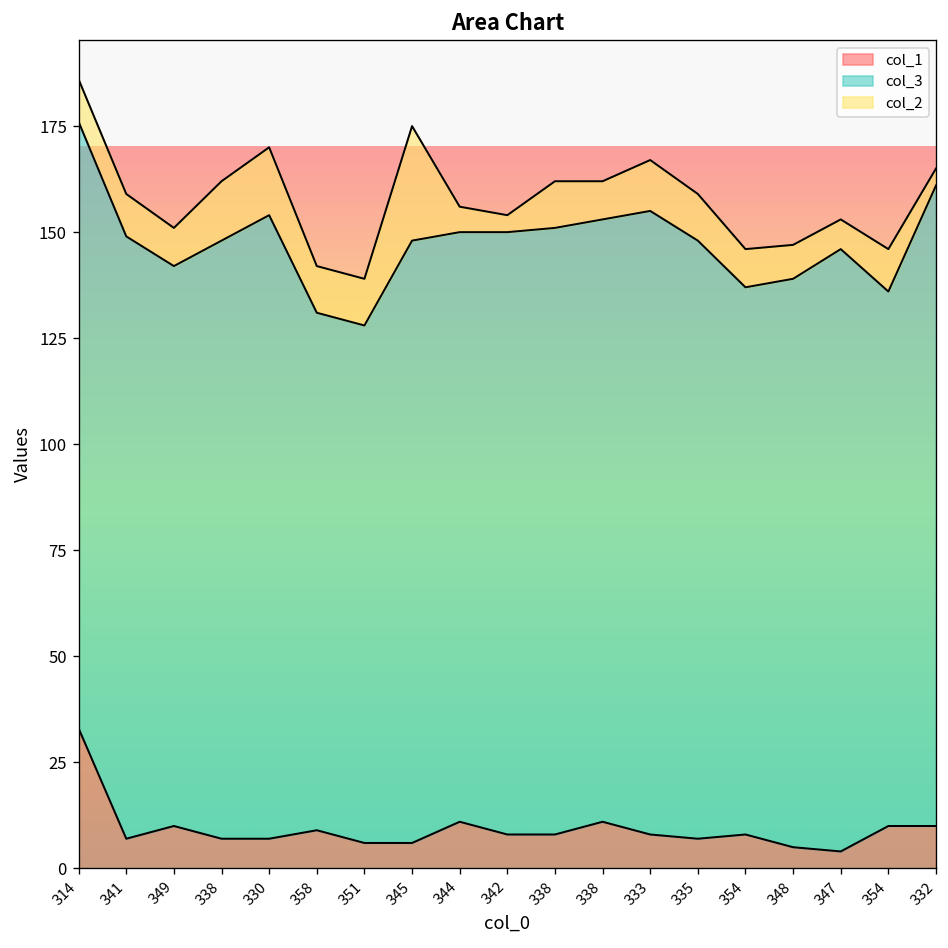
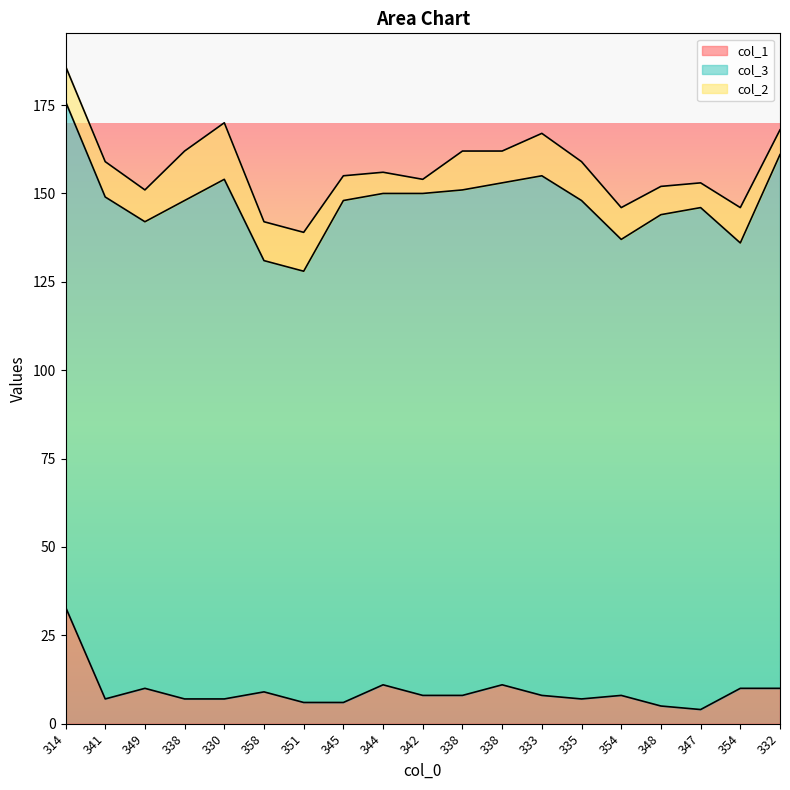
  {
    "col_1": {
      "314": 33,
      "341": 7,
      "349": 10,
      "330": 7,
      "358": 9,
      "351": 6,
      "345": 6,
      "344": 11,
      "342": 8,
      "333": 8,
      "335": 7,
      "348": 5,
      "347": 4,
      "332": 10
    },
    "col_3": {
      "314": 143,
      "341": 142,
      "349": 132,
      "330": 147,
      "358": 122,
      "351": 122,
      "345": 142,
      "344": 139,
      "342": 142,
      "333": 147,
      "335": 141,
-     "348": 134,
+     "348": 139,
      "347": 142,
      "332": 151
    },
    "col_2": {
      "314": 10,
      "341": 10,
      "349": 9,
      "330": 16,
      "358": 11,
      "351": 11,
-     "345": 27,
+     "345": 7,
      "344": 6,
      "342": 4,
      "333": 12,
      "335": 11,
      "348": 8,
      "347": 7,
-     "332": 4
+     "332": 7
    }
  }
